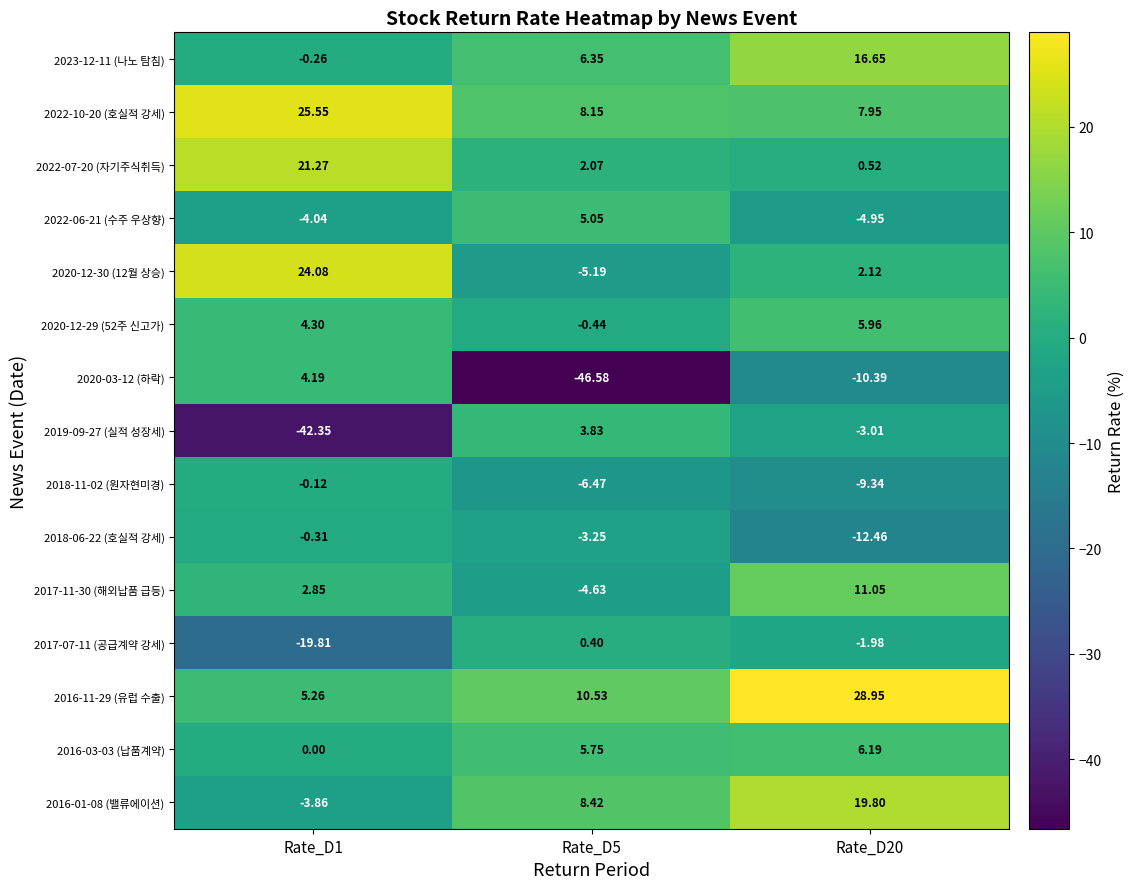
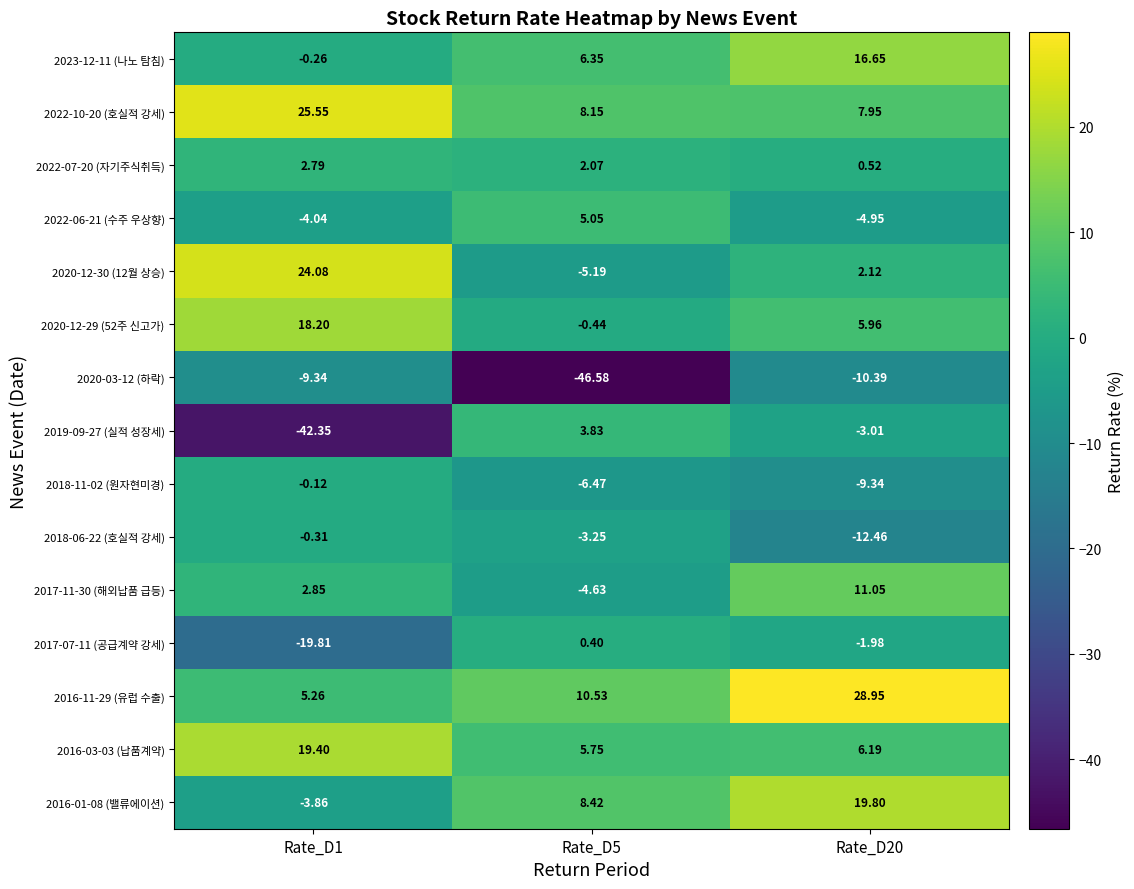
  {
    "2023-12-11 (나노 탐침)": {
      "Rate_D1": -0.26,
      "Rate_D5": 6.35,
      "Rate_D20": 16.65
    },
    "2022-10-20 (호실적 강세)": {
      "Rate_D1": 25.55,
      "Rate_D5": 8.15,
      "Rate_D20": 7.95
    },
    "2022-07-20 (자기주식취득)": {
-     "Rate_D1": 21.27,
+     "Rate_D1": 2.79,
      "Rate_D5": 2.07,
      "Rate_D20": 0.52
    },
    "2022-06-21 (수주 우상향)": {
      "Rate_D1": -4.04,
      "Rate_D5": 5.05,
      "Rate_D20": -4.95
    },
    "2020-12-30 (12월 상승)": {
      "Rate_D1": 24.08,
      "Rate_D5": -5.19,
      "Rate_D20": 2.12
    },
    "2020-12-29 (52주 신고가)": {
-     "Rate_D1": 4.30,
+     "Rate_D1": 18.20,
      "Rate_D5": -0.44,
      "Rate_D20": 5.96
    },
    "2020-03-12 (하락)": {
-     "Rate_D1": 4.19,
+     "Rate_D1": -9.34,
      "Rate_D5": -46.58,
      "Rate_D20": -10.39
    },
    "2019-09-27 (실적 성장세)": {
      "Rate_D1": -42.35,
      "Rate_D5": 3.83,
      "Rate_D20": -3.01
    },
    "2018-11-02 (원자현미경)": {
      "Rate_D1": -0.12,
      "Rate_D5": -6.47,
      "Rate_D20": -9.34
    },
    "2018-06-22 (호실적 강세)": {
      "Rate_D1": -0.31,
      "Rate_D5": -3.25,
      "Rate_D20": -12.46
    },
    "2017-11-30 (해외납품 급등)": {
      "Rate_D1": 2.85,
      "Rate_D5": -4.63,
      "Rate_D20": 11.05
    },
    "2017-07-11 (공급계약 강세)": {
      "Rate_D1": -19.81,
      "Rate_D5": 0.40,
      "Rate_D20": -1.98
    },
    "2016-11-29 (유럽 수출)": {
      "Rate_D1": 5.26,
      "Rate_D5": 10.53,
      "Rate_D20": 28.95
    },
    "2016-03-03 (납품계약)": {
-     "Rate_D1": 0.00,
+     "Rate_D1": 19.40,
      "Rate_D5": 5.75,
      "Rate_D20": 6.19
    },
    "2016-01-08 (밸류에이션)": {
      "Rate_D1": -3.86,
      "Rate_D5": 8.42,
      "Rate_D20": 19.80
    }
  }
